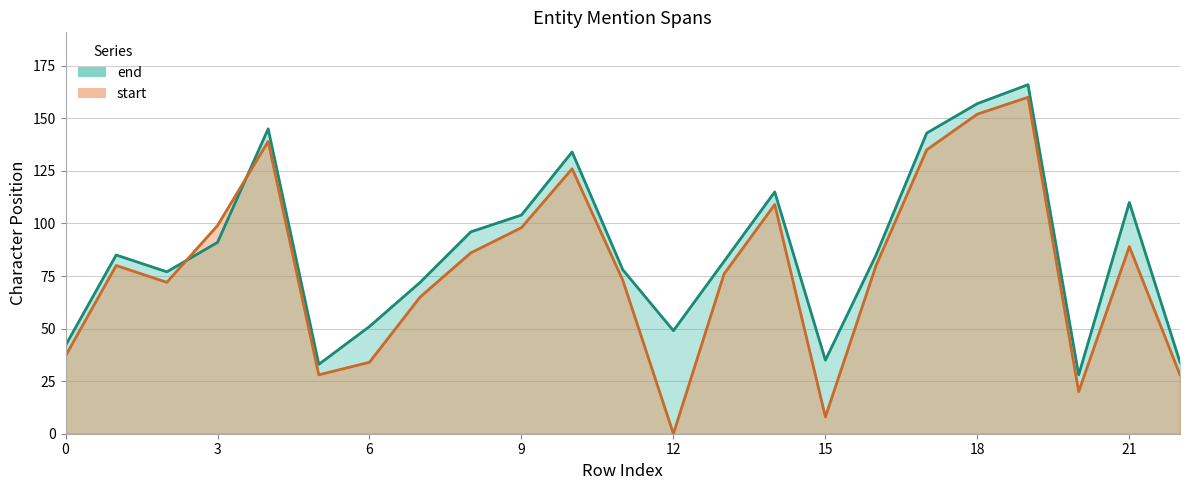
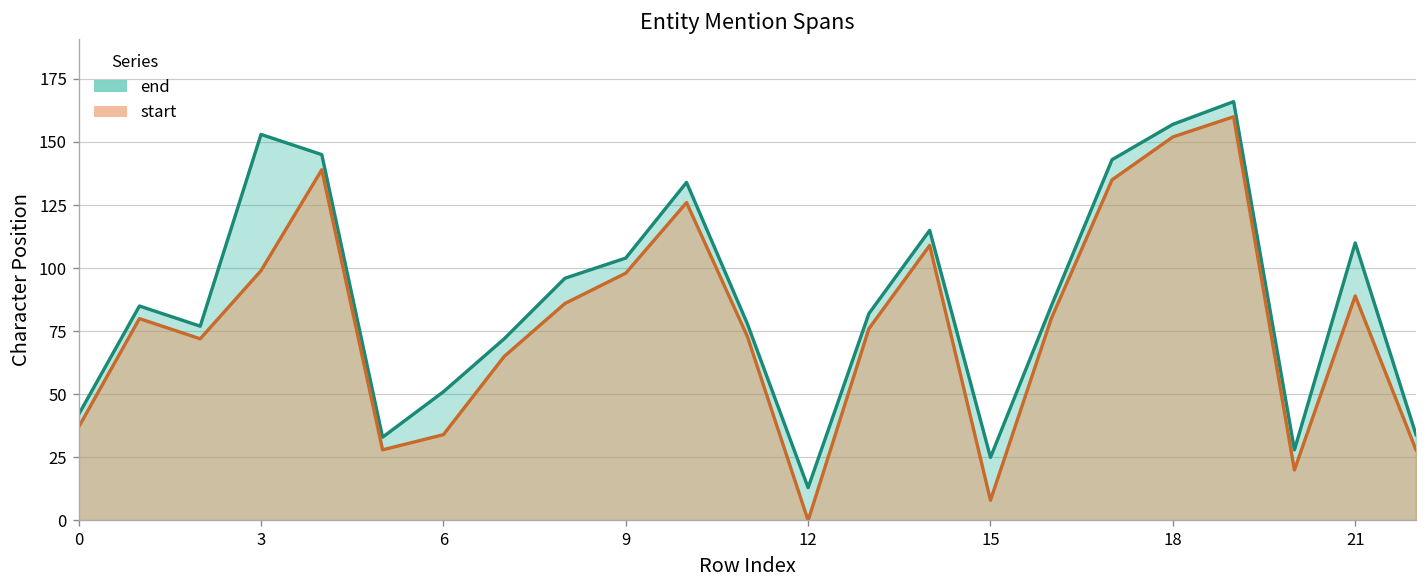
  {
    "end": {
      "0": 42,
-     "3": 91,
+     "3": 153,
      "6": 51,
      "9": 104,
-     "12": 49,
-     "15": 35,
+     "12": 13,
+     "15": 25,
      "18": 157,
      "21": 110
    },
    "start": {
      "0": 37,
      "3": 99,
      "6": 34,
      "9": 98,
      "12": 0,
      "15": 8,
      "18": 152,
      "21": 89
    }
  }
